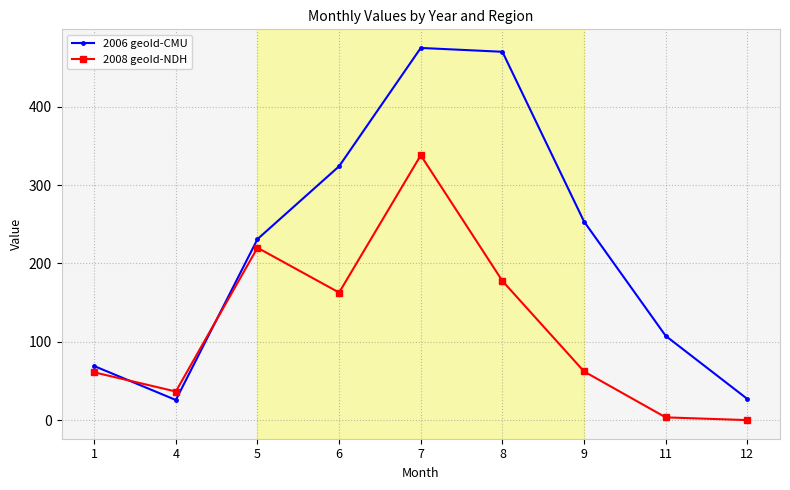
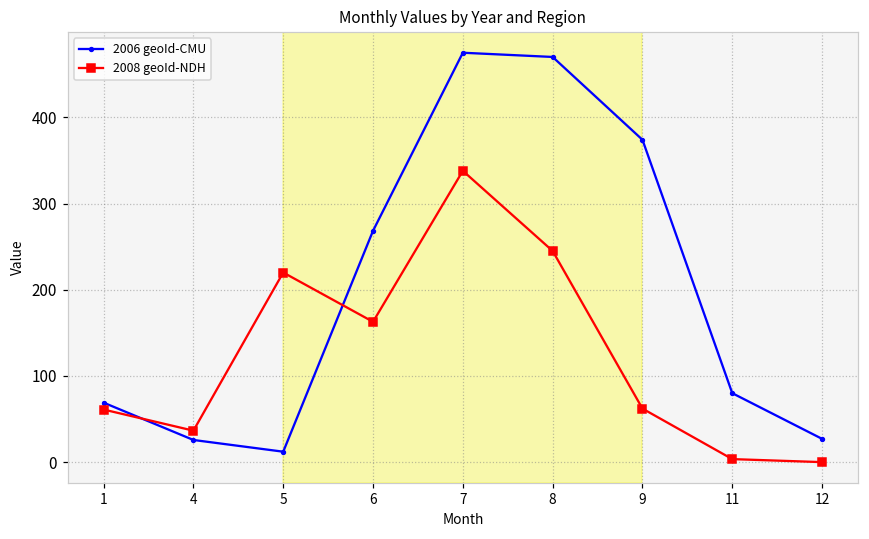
  {
    "2006 geoId-CMU": {
      "1": 70,
      "4": 30,
-     "5": 230,
-     "6": 320,
+     "5": 10,
+     "6": 270,
      "7": 480,
      "8": 470,
-     "9": 250,
-     "11": 110,
+     "9": 370,
+     "11": 80,
      "12": 30
    },
    "2008 geoId-NDH": {
      "1": 60,
      "4": 40,
      "5": 220,
      "6": 160,
      "7": 340,
-     "8": 180,
+     "8": 250,
      "9": 60,
      "11": 0,
      "12": 0
    }
  }
